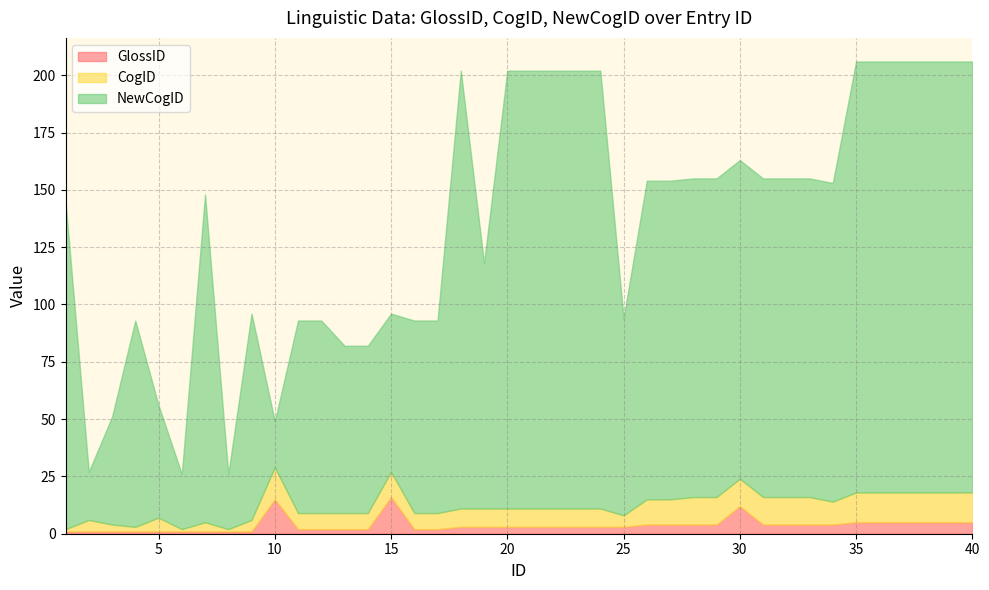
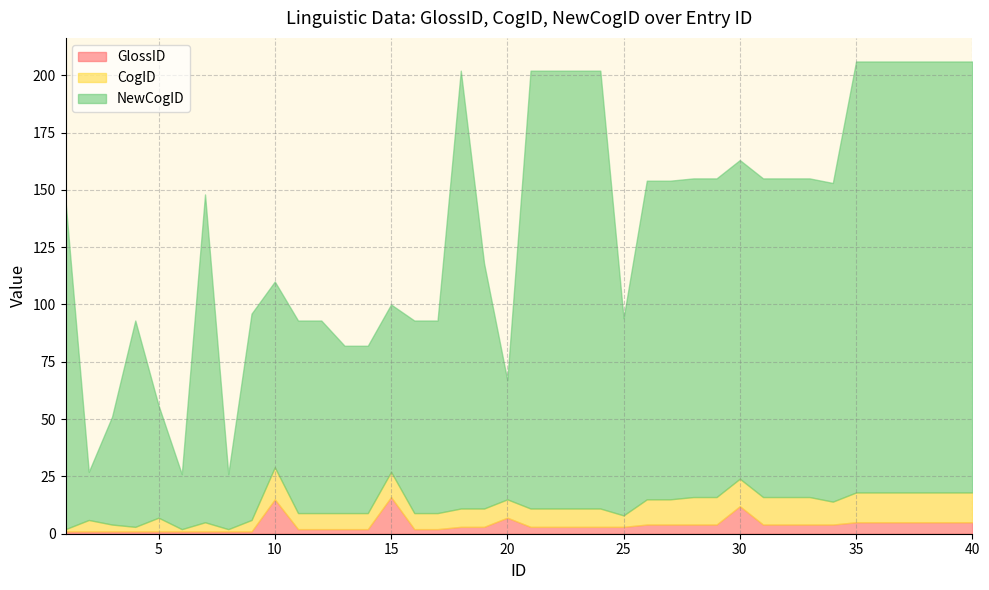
  {
    "GlossID": {
      "10": 15,
      "15": 16,
-     "20": 3,
+     "20": 7,
      "25": 3,
      "30": 12,
      "35": 5,
      "40": 5
    },
    "NewCogID": {
      "5": 49,
-     "10": 20,
-     "15": 69,
-     "20": 191,
+     "10": 81,
+     "15": 73,
+     "20": 52,
      "25": 86,
      "30": 139,
      "35": 188,
      "40": 188
    }
  }
